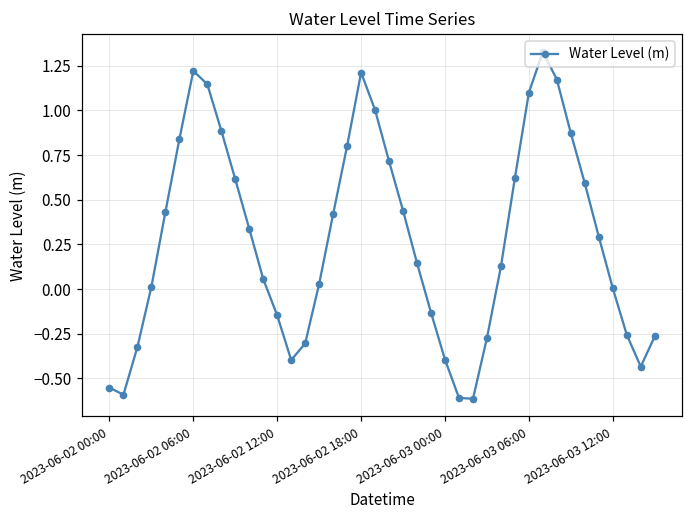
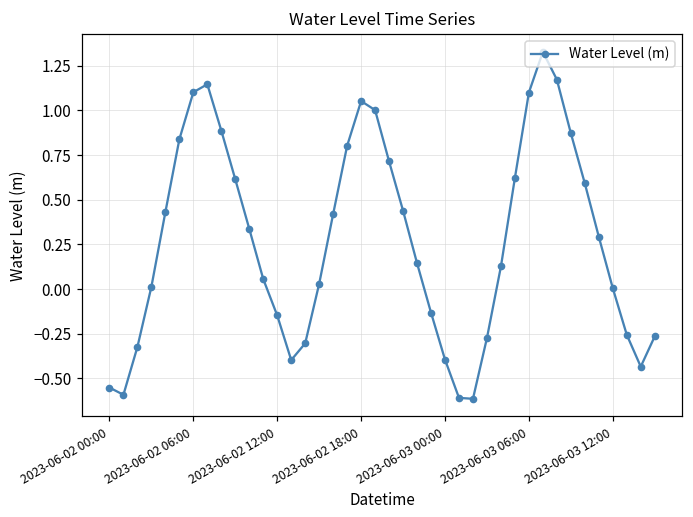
  {
    "2023-06-02 00:00": -0.55,
-   "2023-06-02 06:00": 1.22,
+   "2023-06-02 06:00": 1.10,
    "2023-06-02 12:00": -0.15,
-   "2023-06-02 18:00": 1.21,
+   "2023-06-02 18:00": 1.05,
    "2023-06-03 00:00": -0.40,
    "2023-06-03 06:00": 1.10,
    "2023-06-03 12:00": 0.00
  }
